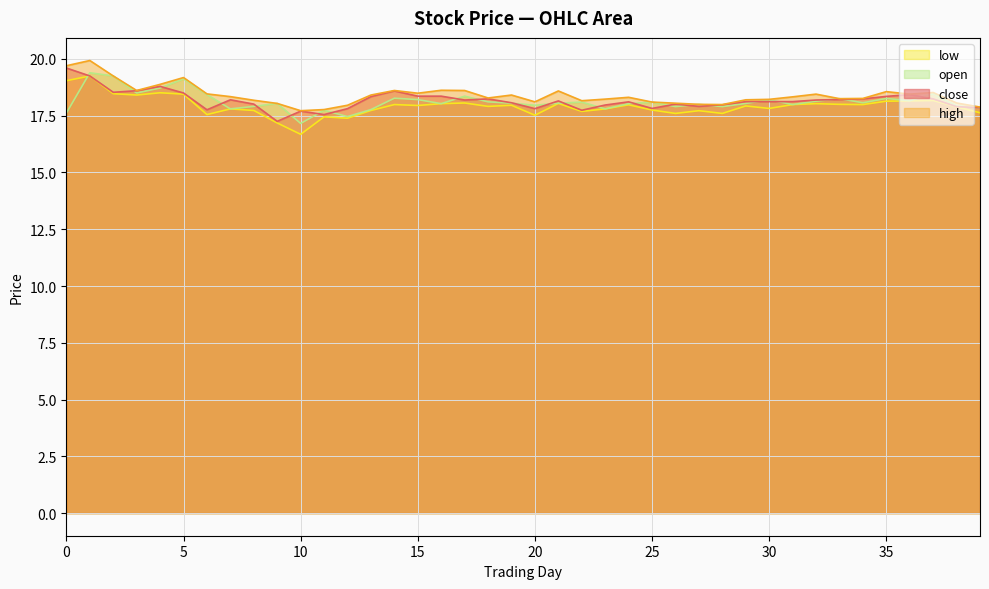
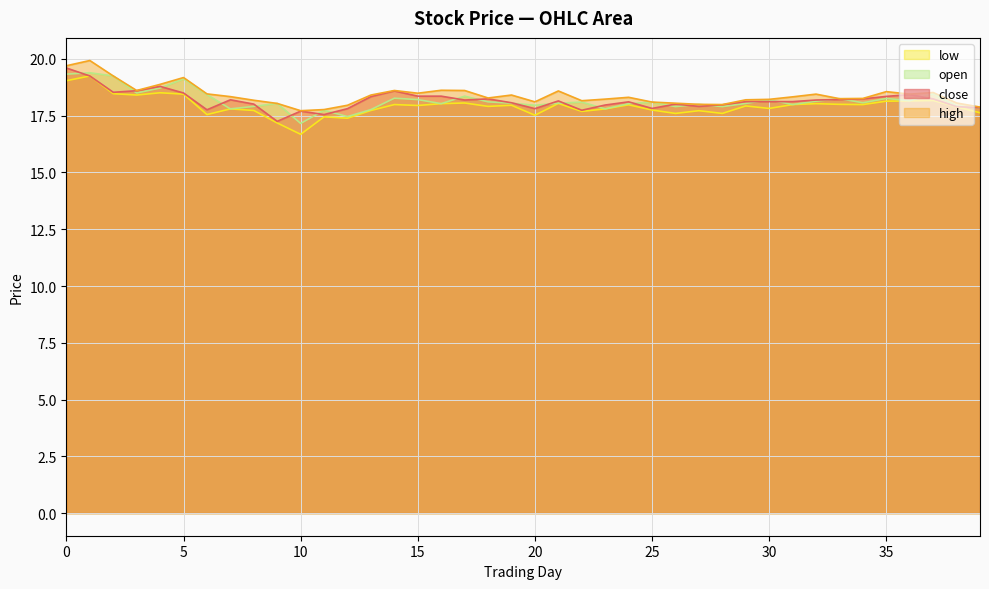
  {
    "open": {
-     "0": 17.6,
+     "0": 19.3,
      "10": 17.2,
      "15": 18.2,
      "20": 18.0
    },
    "close": {
      "15": 18.4,
      "20": 17.8
    }
  }
